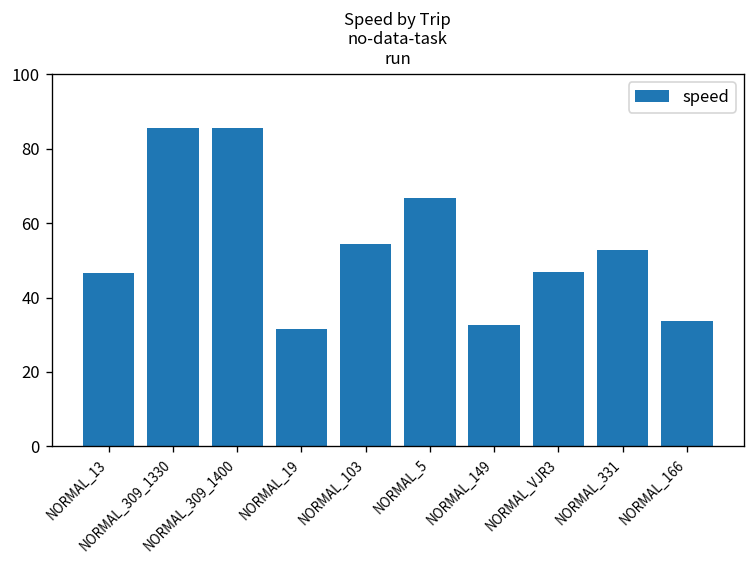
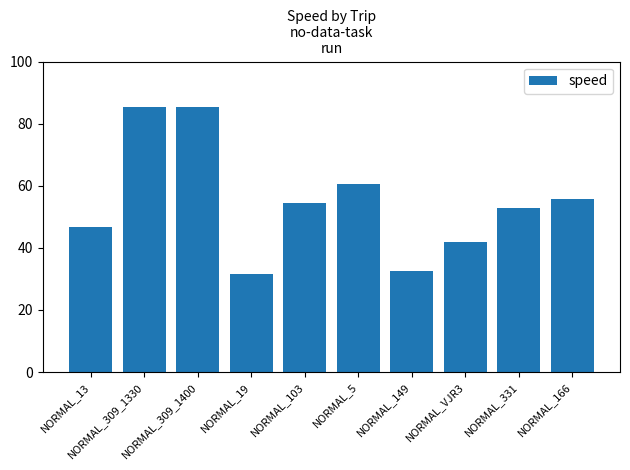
  {
    "NORMAL_13": 47,
    "NORMAL_309_1330": 86,
    "NORMAL_309_1400": 86,
    "NORMAL_19": 32,
    "NORMAL_103": 54,
-   "NORMAL_5": 67,
+   "NORMAL_5": 60,
    "NORMAL_149": 33,
-   "NORMAL_VJR3": 47,
+   "NORMAL_VJR3": 42,
    "NORMAL_331": 53,
-   "NORMAL_166": 34
+   "NORMAL_166": 56
  }
